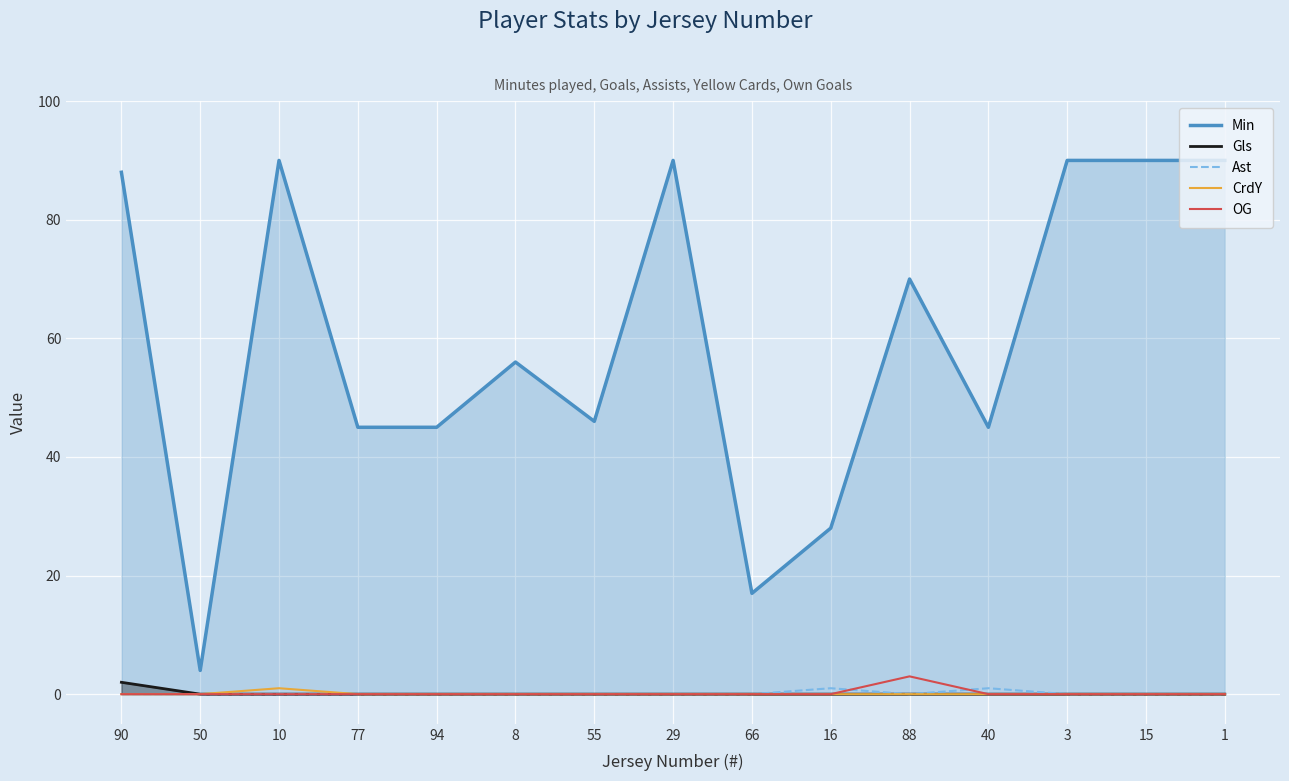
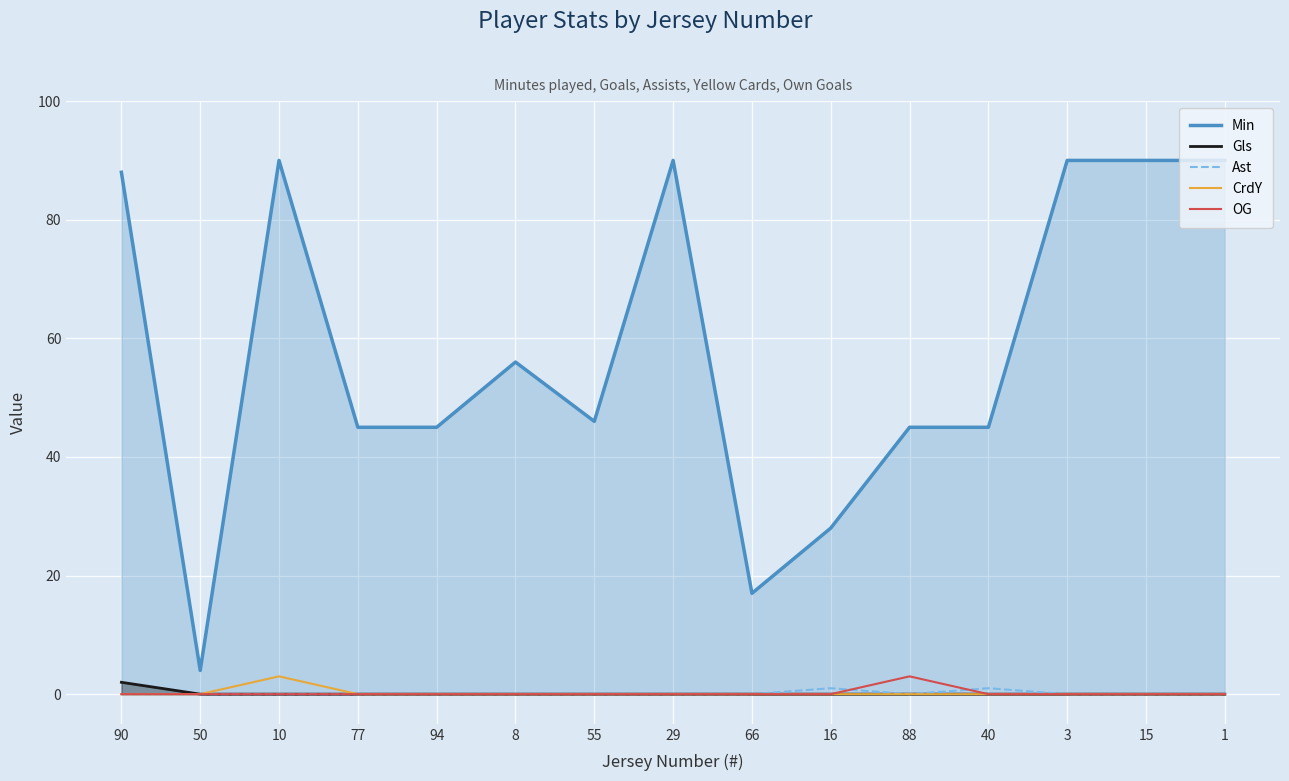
  {
    "Min": {
      "90": 88,
      "50": 4,
      "10": 90,
      "77": 45,
      "94": 45,
      "8": 56,
      "55": 46,
      "29": 90,
      "66": 17,
      "16": 28,
-     "88": 70,
+     "88": 45,
      "40": 45,
      "3": 90,
      "15": 90
    },
    "Gls": {
      "90": 2
    },
    "Ast": {
      "16": 1,
      "40": 1
    },
    "CrdY": {
-     "10": 1
+     "10": 3
    },
    "OG": {
      "88": 3
    }
  }
